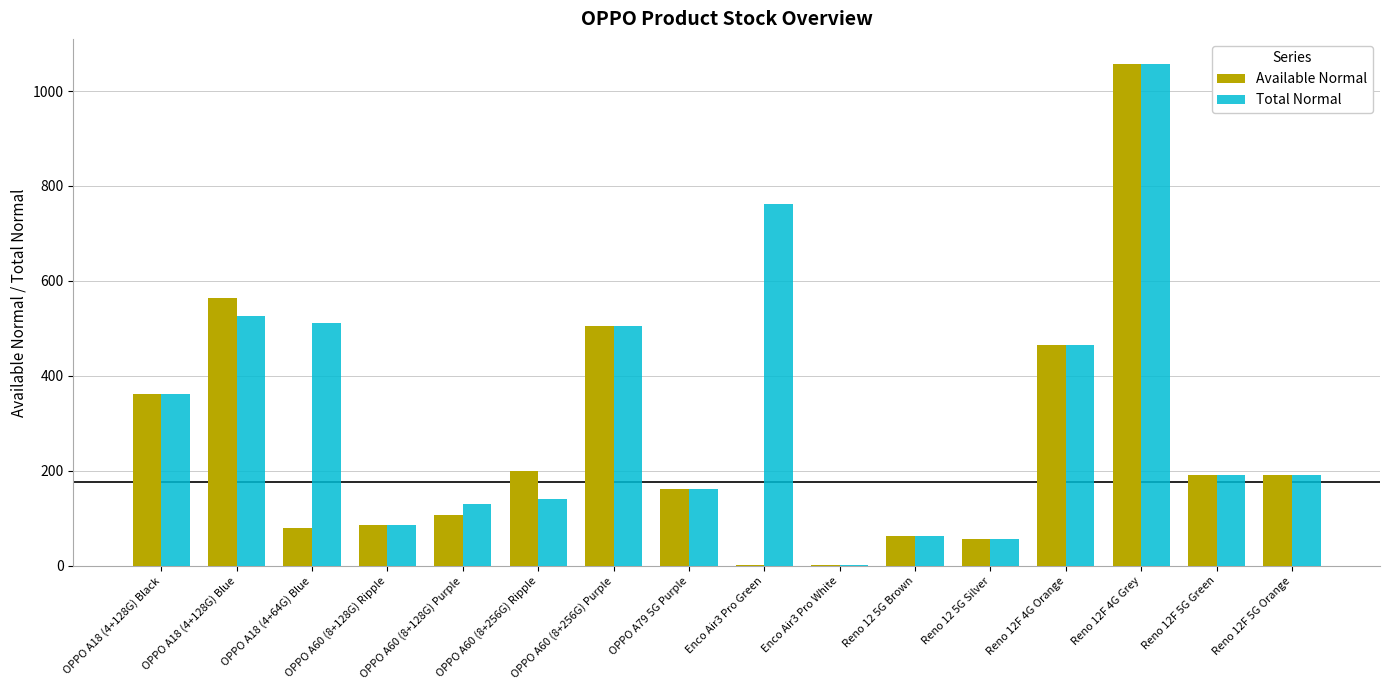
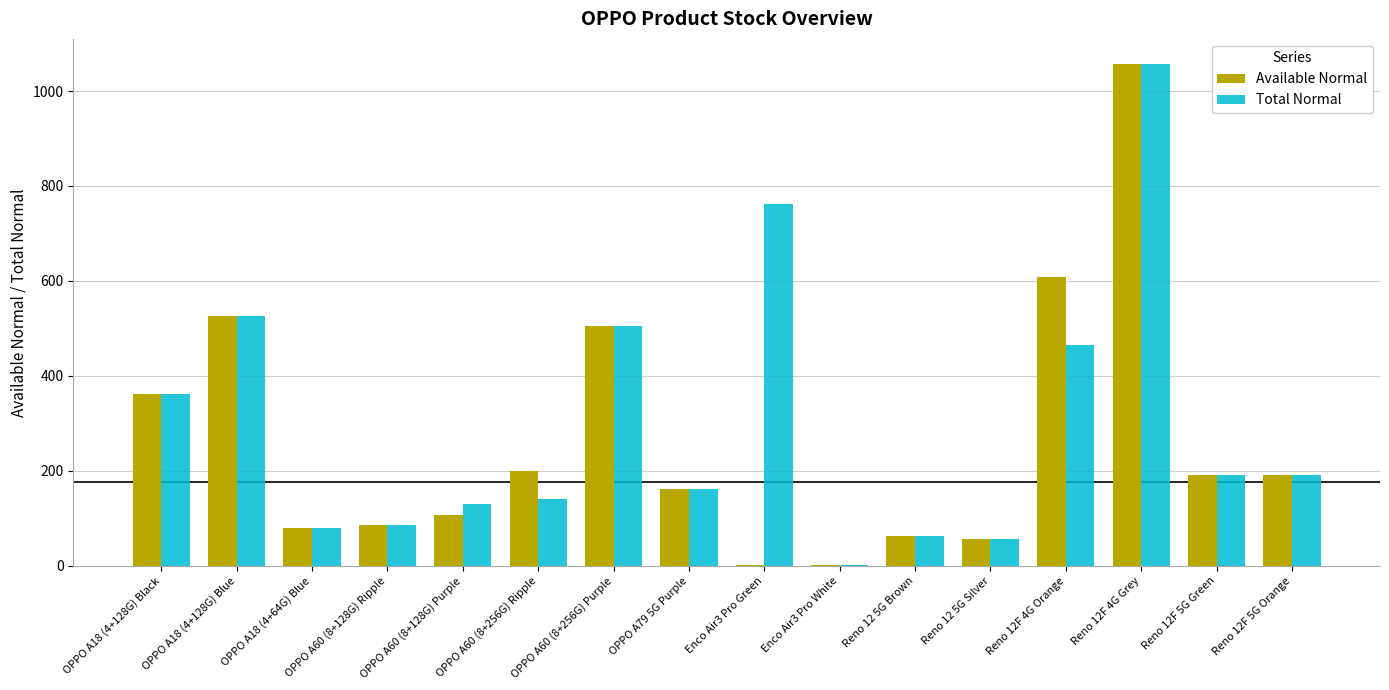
  {
    "Available Normal": {
      "OPPO A18 (4+128G) Black": 360,
-     "OPPO A18 (4+128G) Blue": 570,
+     "OPPO A18 (4+128G) Blue": 530,
      "OPPO A18 (4+64G) Blue": 80,
      "OPPO A60 (8+128G) Ripple": 90,
      "OPPO A60 (8+128G) Purple": 110,
      "OPPO A60 (8+256G) Ripple": 200,
      "OPPO A60 (8+256G) Purple": 510,
      "OPPO A79 5G Purple": 160,
      "Reno 12 5G Brown": 60,
      "Reno 12 5G Silver": 60,
-     "Reno 12F 4G Orange": 460,
+     "Reno 12F 4G Orange": 610,
      "Reno 12F 4G Grey": 1060,
      "Reno 12F 5G Green": 190,
      "Reno 12F 5G Orange": 190
    },
    "Total Normal": {
      "OPPO A18 (4+128G) Black": 360,
      "OPPO A18 (4+128G) Blue": 530,
-     "OPPO A18 (4+64G) Blue": 510,
+     "OPPO A18 (4+64G) Blue": 80,
      "OPPO A60 (8+128G) Ripple": 90,
      "OPPO A60 (8+128G) Purple": 130,
      "OPPO A60 (8+256G) Ripple": 140,
      "OPPO A60 (8+256G) Purple": 510,
      "OPPO A79 5G Purple": 160,
      "Enco Air3 Pro Green": 760,
      "Reno 12 5G Brown": 60,
      "Reno 12 5G Silver": 60,
      "Reno 12F 4G Orange": 460,
      "Reno 12F 4G Grey": 1060,
      "Reno 12F 5G Green": 190,
      "Reno 12F 5G Orange": 190
    }
  }
